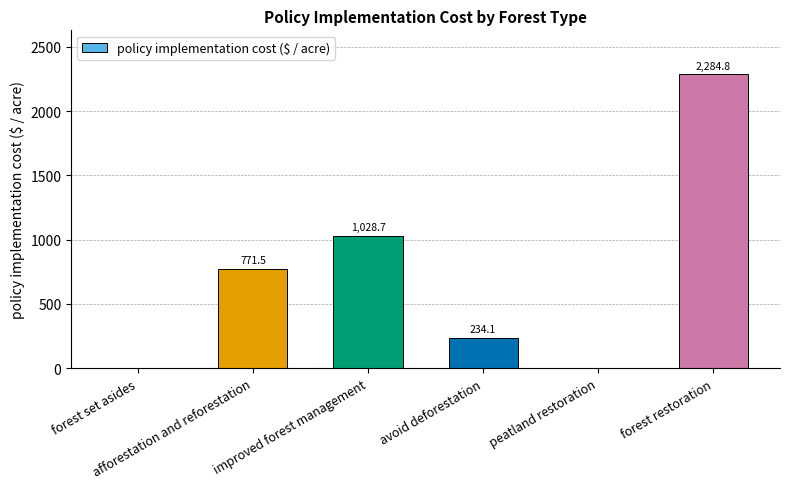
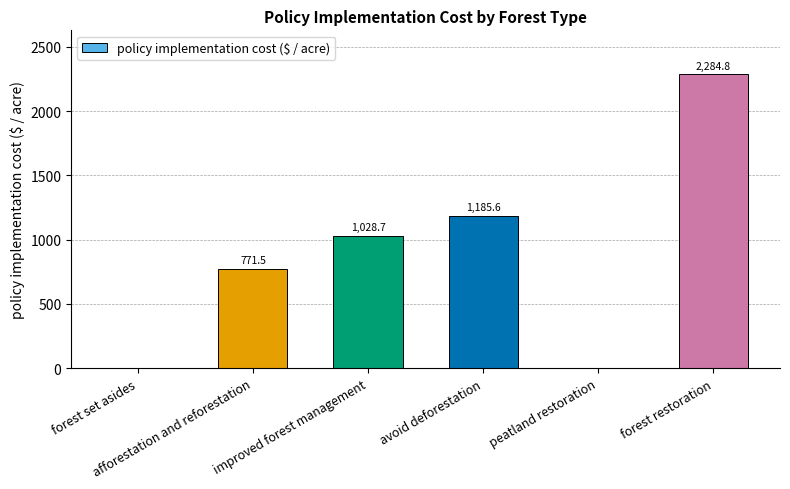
  {
    "afforestation and reforestation": "771.5",
    "improved forest management": "1,028.7",
-   "avoid deforestation": "234.1",
+   "avoid deforestation": "1,185.6",
    "forest restoration": "2,284.8"
  }
